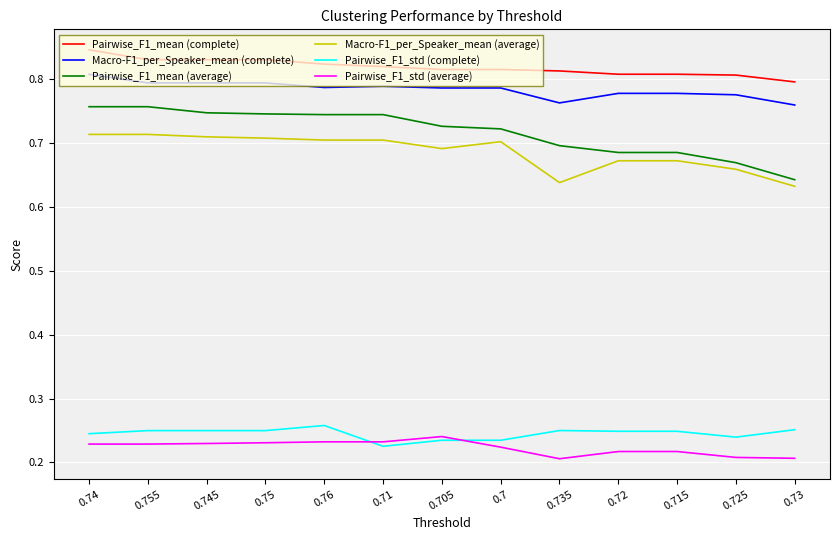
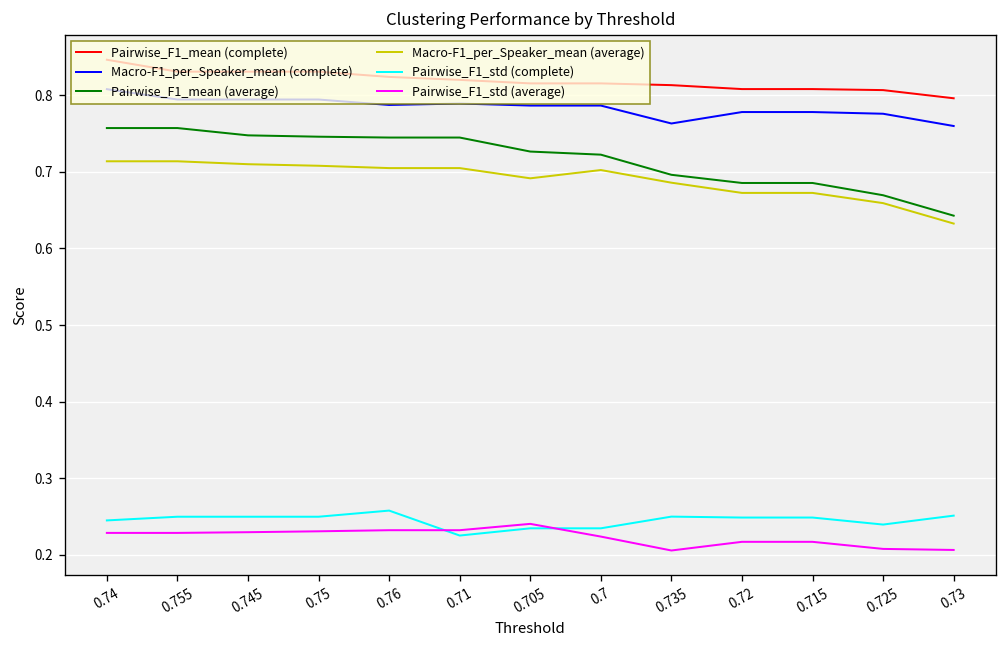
  {
    "Pairwise_F1_mean (complete)": {
      "0.735": 0.81,
      "0.72": 0.81,
      "0.715": 0.81,
      "0.725": 0.81,
      "0.73": 0.80
    },
    "Macro-F1_per_Speaker_mean (complete)": {
      "0.76": 0.79,
      "0.71": 0.79,
      "0.705": 0.79,
      "0.7": 0.79,
      "0.735": 0.76,
      "0.72": 0.78,
      "0.715": 0.78,
      "0.725": 0.78,
      "0.73": 0.76
    },
    "Pairwise_F1_mean (average)": {
      "0.74": 0.76,
      "0.755": 0.76,
      "0.745": 0.75,
      "0.75": 0.75,
      "0.76": 0.74,
      "0.71": 0.74,
      "0.705": 0.73,
      "0.7": 0.72,
      "0.735": 0.70,
      "0.72": 0.69,
      "0.715": 0.69,
      "0.725": 0.67,
      "0.73": 0.64
    },
    "Macro-F1_per_Speaker_mean (average)": {
      "0.74": 0.71,
      "0.755": 0.71,
      "0.745": 0.71,
      "0.75": 0.71,
      "0.76": 0.70,
      "0.71": 0.70,
      "0.705": 0.69,
      "0.7": 0.70,
-     "0.735": 0.64,
+     "0.735": 0.69,
      "0.72": 0.67,
      "0.715": 0.67,
      "0.725": 0.66,
      "0.73": 0.63
    },
    "Pairwise_F1_std (complete)": {
      "0.74": 0.25,
      "0.755": 0.25,
      "0.745": 0.25,
      "0.75": 0.25,
      "0.76": 0.26,
      "0.71": 0.23,
      "0.705": 0.23,
      "0.7": 0.23,
      "0.735": 0.25,
      "0.72": 0.25,
      "0.715": 0.25,
      "0.725": 0.24,
      "0.73": 0.25
    },
    "Pairwise_F1_std (average)": {
      "0.74": 0.23,
      "0.755": 0.23,
      "0.745": 0.23,
      "0.75": 0.23,
      "0.76": 0.23,
      "0.71": 0.23,
      "0.705": 0.24,
      "0.7": 0.22,
      "0.735": 0.21,
      "0.72": 0.22,
      "0.715": 0.22,
      "0.725": 0.21,
      "0.73": 0.21
    }
  }
